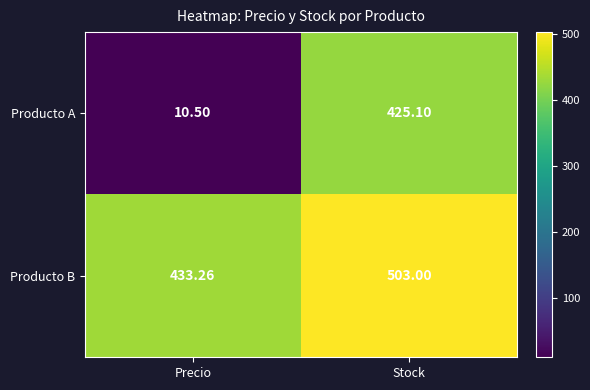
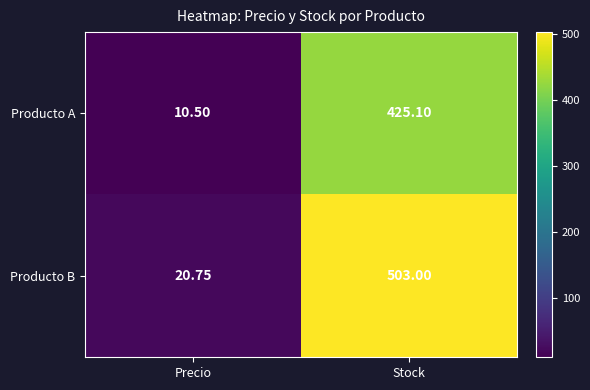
  {
    "Producto A": {
      "Precio": 10.50,
      "Stock": 425.10
    },
    "Producto B": {
-     "Precio": 433.26,
+     "Precio": 20.75,
      "Stock": 503.00
    }
  }
